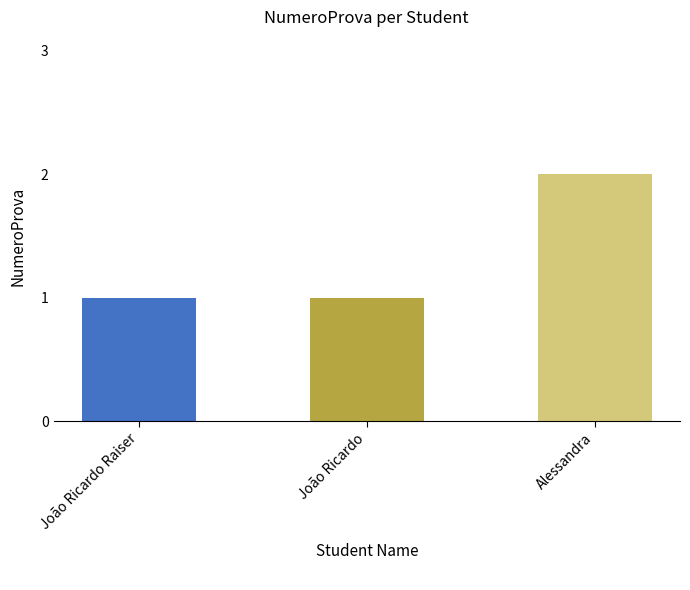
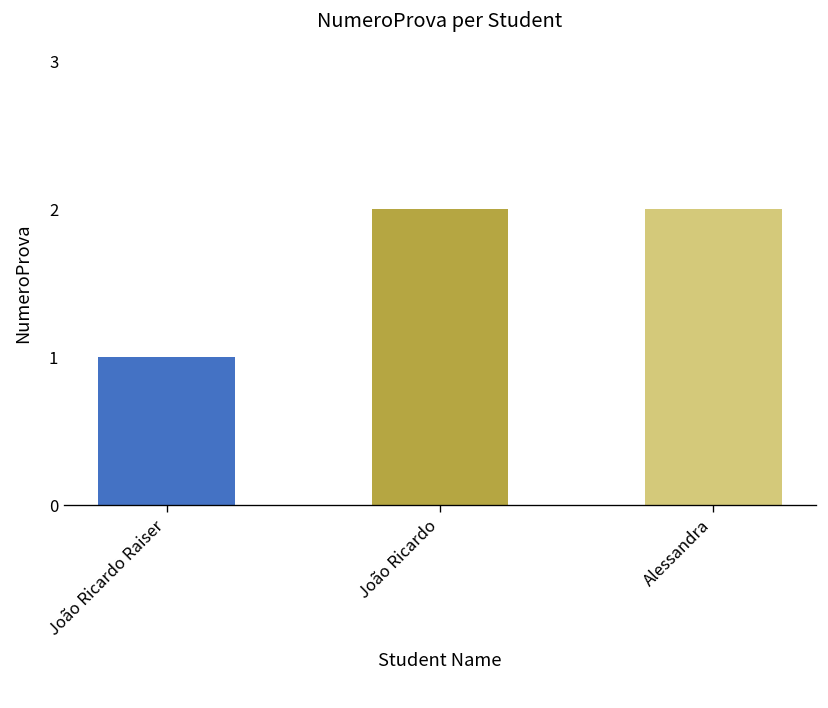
  {
    "João Ricardo Raiser": 1,
-   "João Ricardo": 1,
+   "João Ricardo": 2,
    "Alessandra": 2
  }
